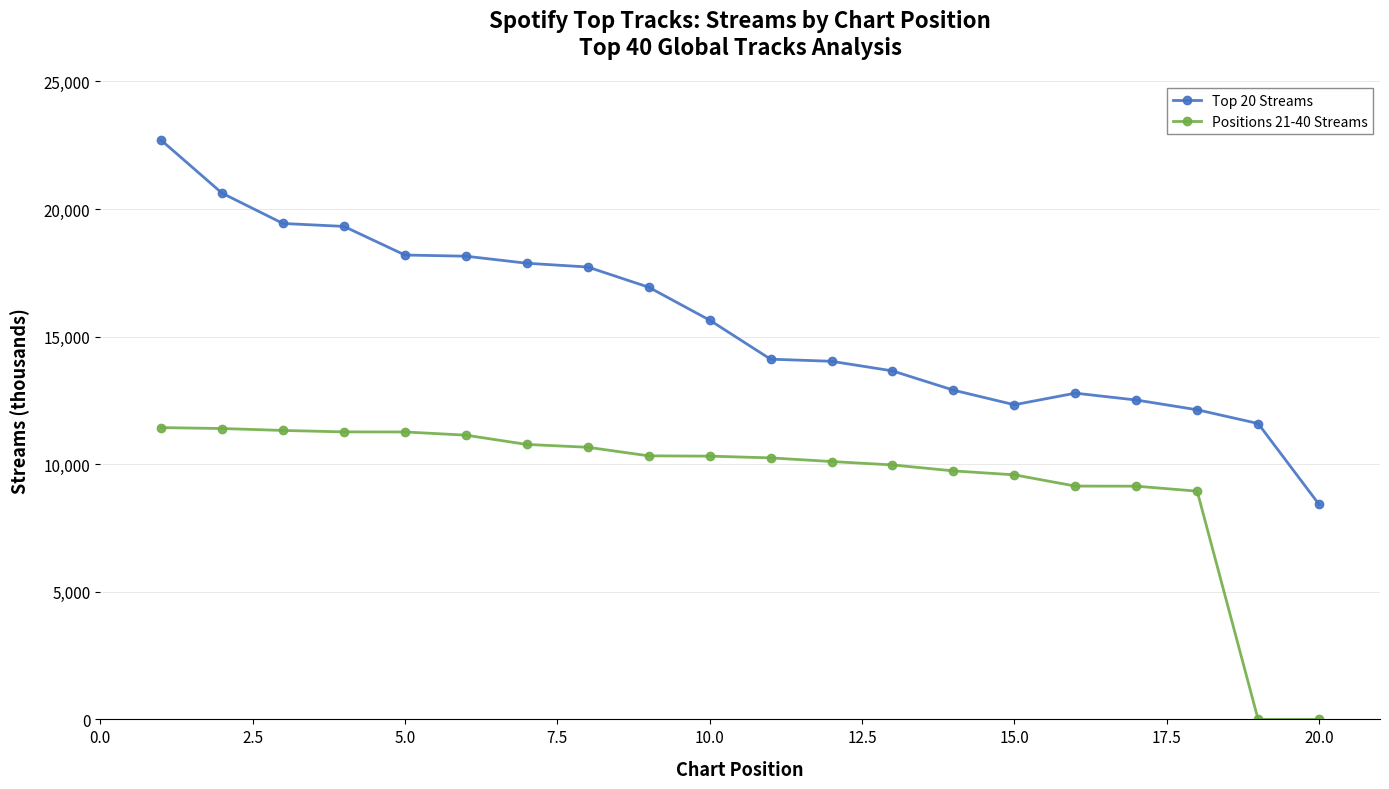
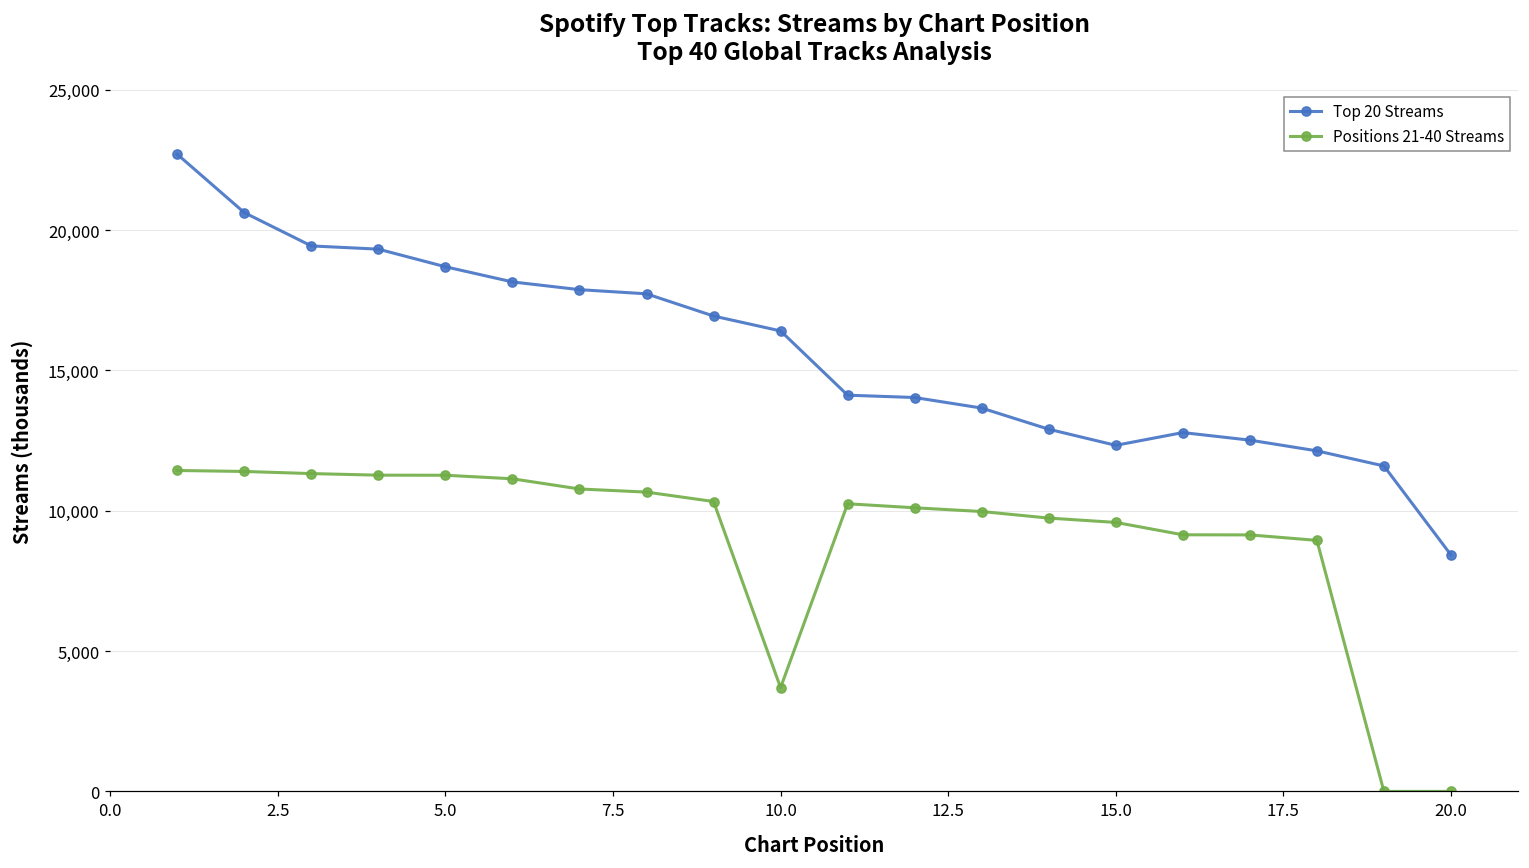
  {
    "Top 20 Streams": {
-     "5.0": "18,200",
-     "10.0": "15,600",
+     "5.0": "18,700",
+     "10.0": "16,400",
      "15.0": "12,300",
      "20.0": "8,400"
    },
    "Positions 21-40 Streams": {
      "5.0": "11,300",
-     "10.0": "10,300",
+     "10.0": "3,700",
      "15.0": "9,600",
      "20.0": "0"
    }
  }
